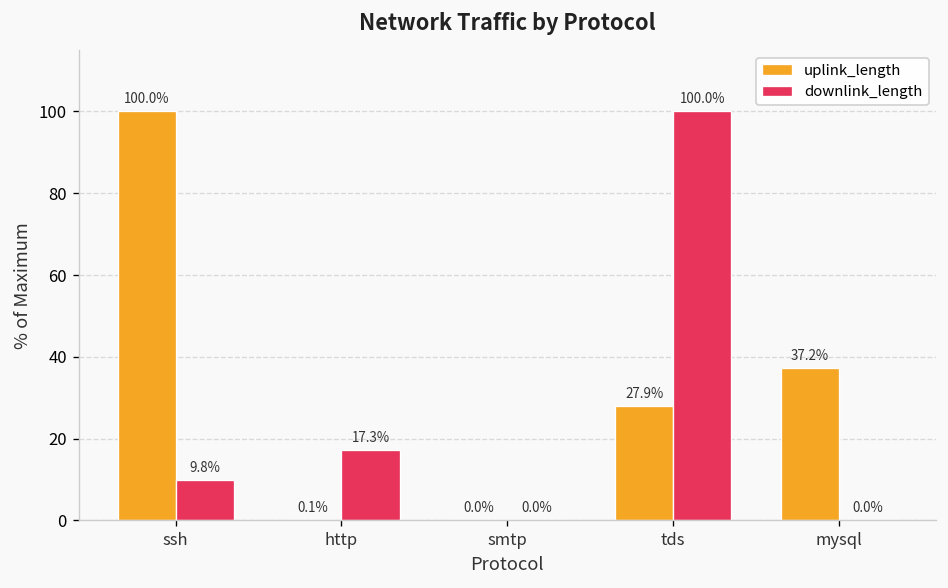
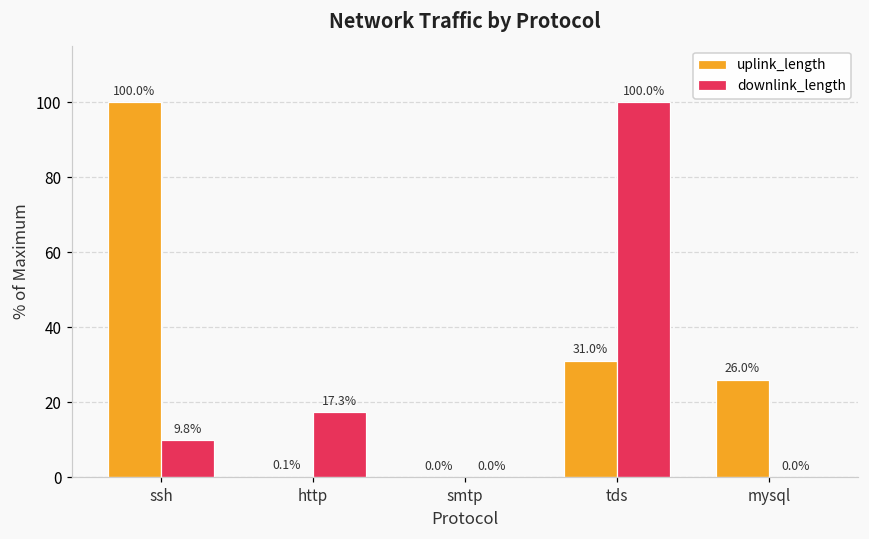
  {
    "uplink_length": {
      "ssh": "100.0%",
      "http": "0.1%",
      "smtp": "0.0%",
-     "tds": "27.9%",
-     "mysql": "37.2%"
+     "tds": "31.0%",
+     "mysql": "26.0%"
    },
    "downlink_length": {
      "ssh": "9.8%",
      "http": "17.3%",
      "smtp": "0.0%",
      "tds": "100.0%",
      "mysql": "0.0%"
    }
  }
